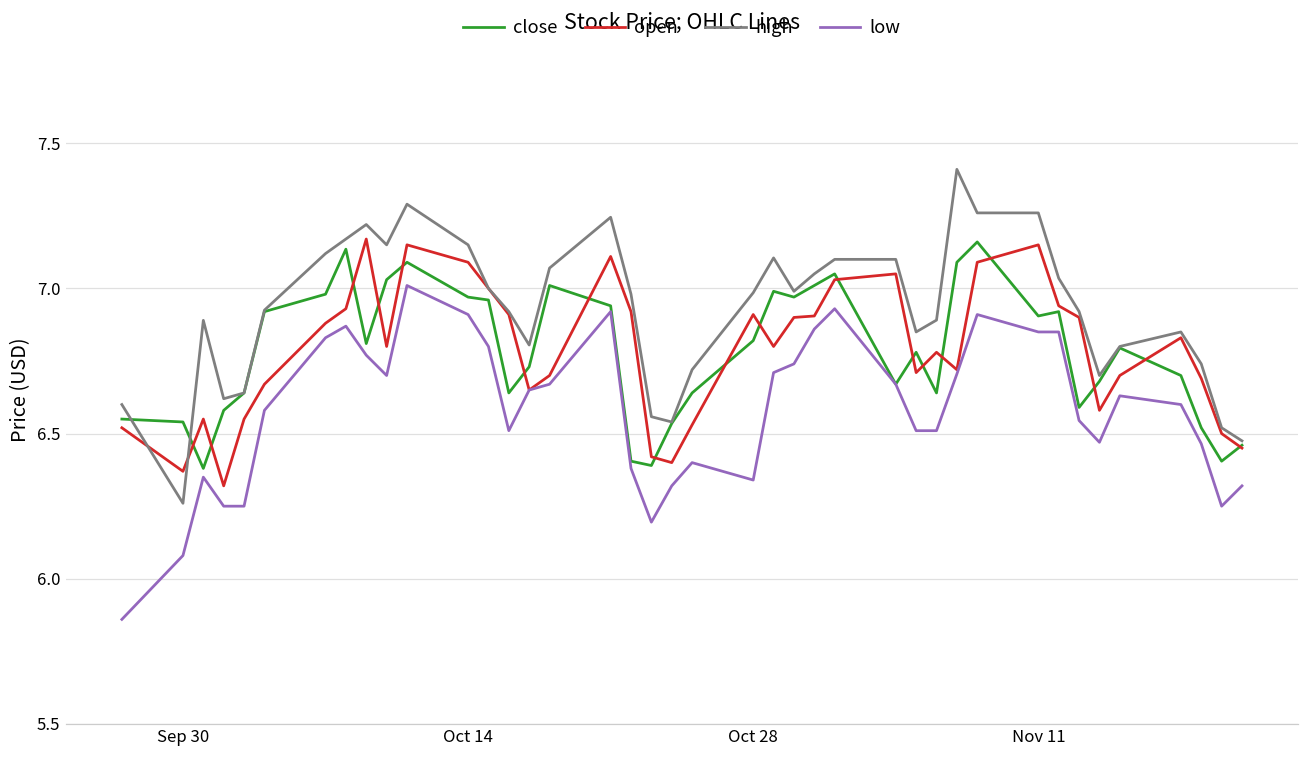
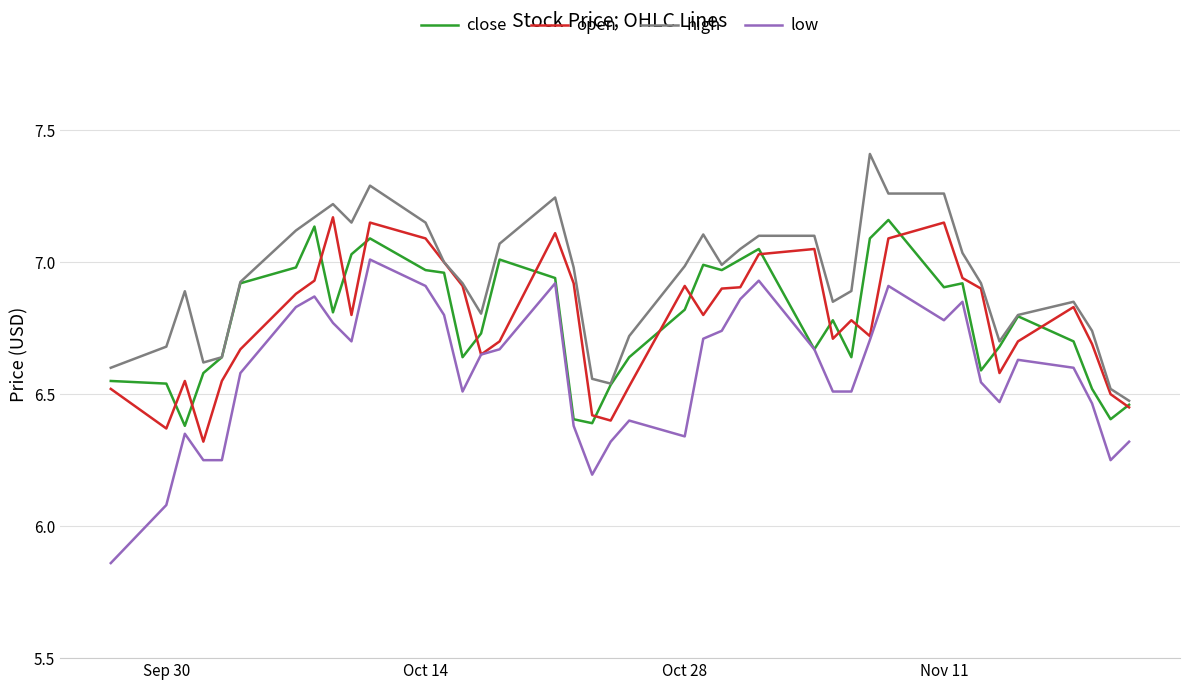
  {
    "close": {
      "Sep 30": 6.54,
      "Oct 14": 6.97,
      "Oct 28": 6.82,
      "Nov 11": 6.91
    },
    "open": {
      "Sep 30": 6.37,
      "Oct 14": 7.09,
      "Oct 28": 6.91,
      "Nov 11": 7.15
    },
    "high": {
-     "Sep 30": 6.26,
+     "Sep 30": 6.68,
      "Oct 14": 7.15,
      "Oct 28": 6.99,
      "Nov 11": 7.26
    },
    "low": {
      "Sep 30": 6.08,
      "Oct 14": 6.91,
      "Oct 28": 6.34,
-     "Nov 11": 6.85
+     "Nov 11": 6.78
    }
  }
